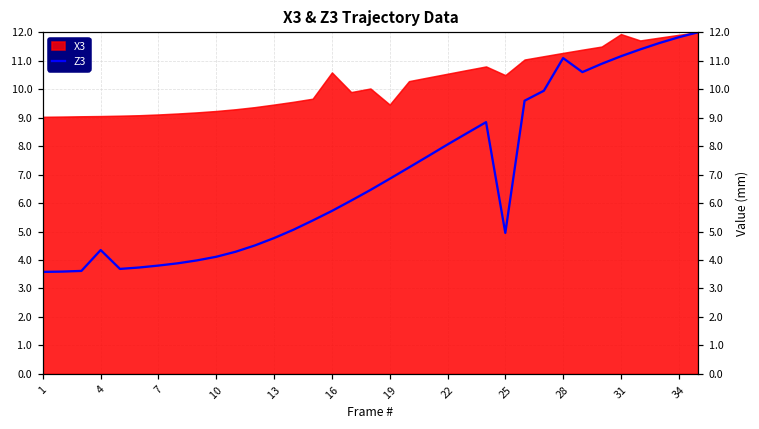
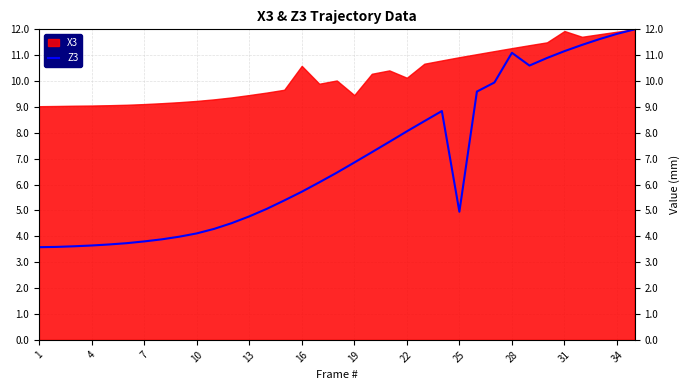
  {
    "Z3": {
      "1": 3.6,
-     "4": 4.3,
+     "4": 3.6,
      "7": 3.8,
      "10": 4.1,
      "13": 4.8,
      "16": 5.7,
      "19": 6.9,
      "22": 8.1,
      "25": 5.0,
      "28": 11.1,
      "31": 11.2
    },
    "X3": {
      "1": 9.0,
      "4": 9.1,
      "7": 9.1,
      "10": 9.2,
      "13": 9.5,
      "16": 10.6,
      "19": 9.5,
-     "22": 10.5,
-     "25": 10.5,
+     "22": 10.1,
+     "25": 10.9,
      "28": 11.3,
      "31": 11.9
    }
  }
